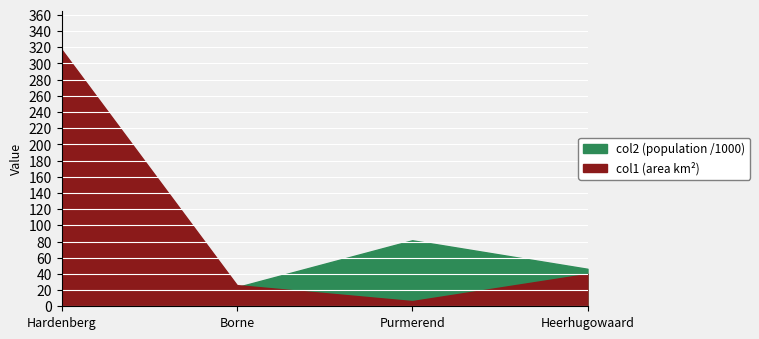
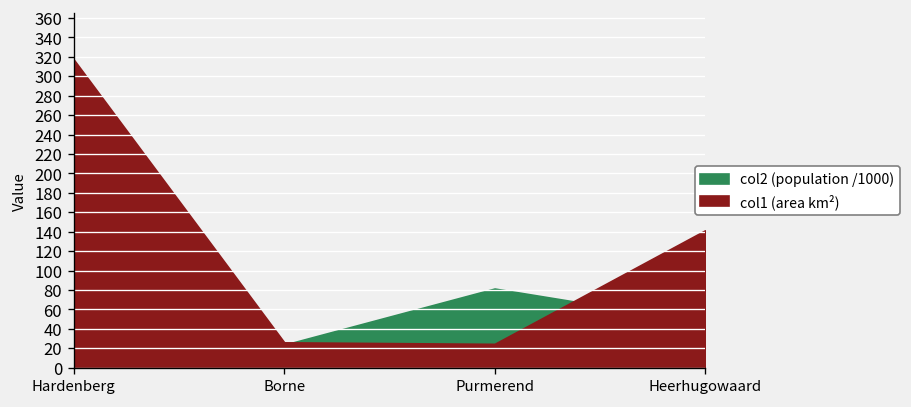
  {
    "col2 (population /1000)": {
      "Purmerend": 80
    },
    "col1 (area km²)": {
      "Hardenberg": 320,
-     "Purmerend": 10,
-     "Heerhugowaard": 40
+     "Purmerend": 20,
+     "Heerhugowaard": 140
    }
  }
